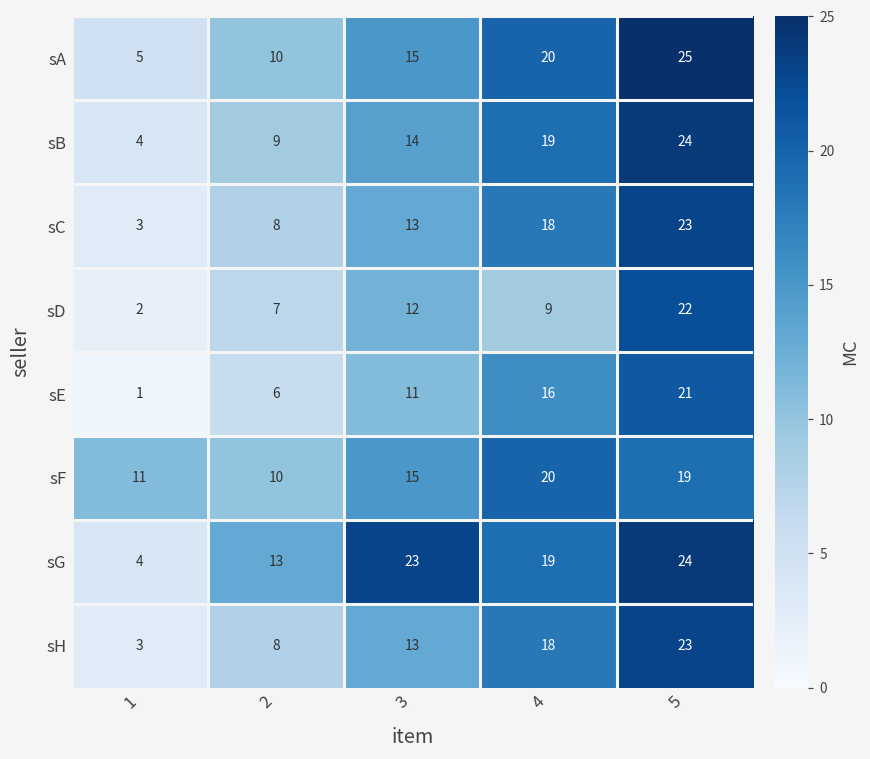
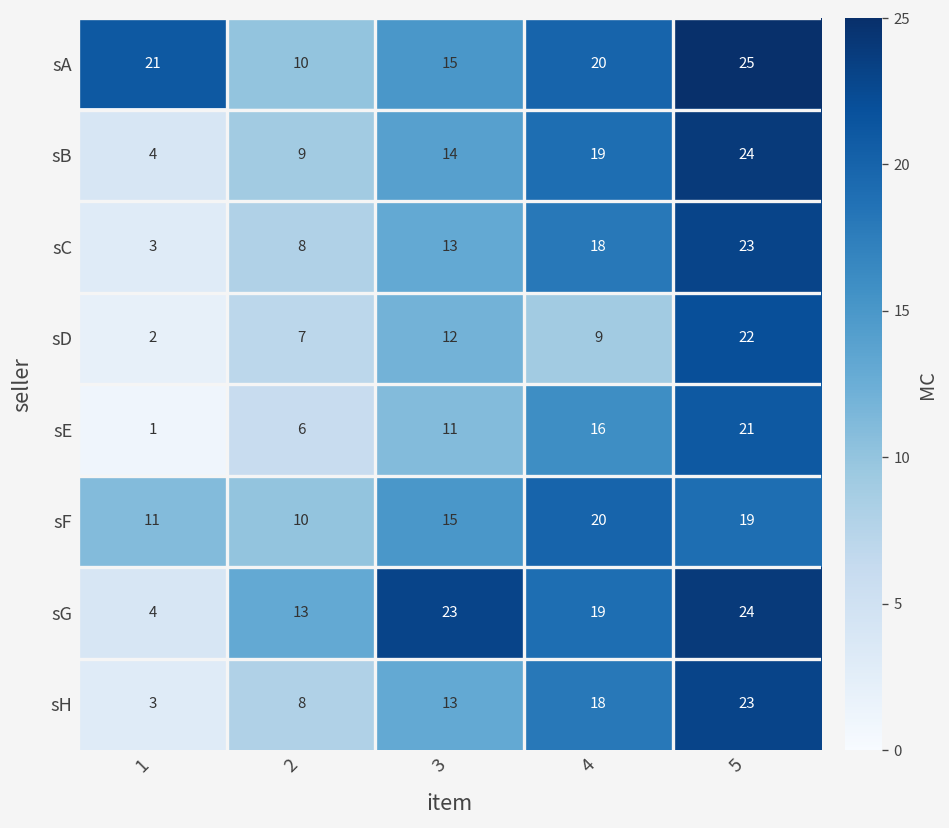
  {
    "sA": {
-     "1": 5,
+     "1": 21,
      "2": 10,
      "3": 15,
      "4": 20,
      "5": 25
    },
    "sB": {
      "1": 4,
      "2": 9,
      "3": 14,
      "4": 19,
      "5": 24
    },
    "sC": {
      "1": 3,
      "2": 8,
      "3": 13,
      "4": 18,
      "5": 23
    },
    "sD": {
      "1": 2,
      "2": 7,
      "3": 12,
      "4": 9,
      "5": 22
    },
    "sE": {
      "1": 1,
      "2": 6,
      "3": 11,
      "4": 16,
      "5": 21
    },
    "sF": {
      "1": 11,
      "2": 10,
      "3": 15,
      "4": 20,
      "5": 19
    },
    "sG": {
      "1": 4,
      "2": 13,
      "3": 23,
      "4": 19,
      "5": 24
    },
    "sH": {
      "1": 3,
      "2": 8,
      "3": 13,
      "4": 18,
      "5": 23
    }
  }
